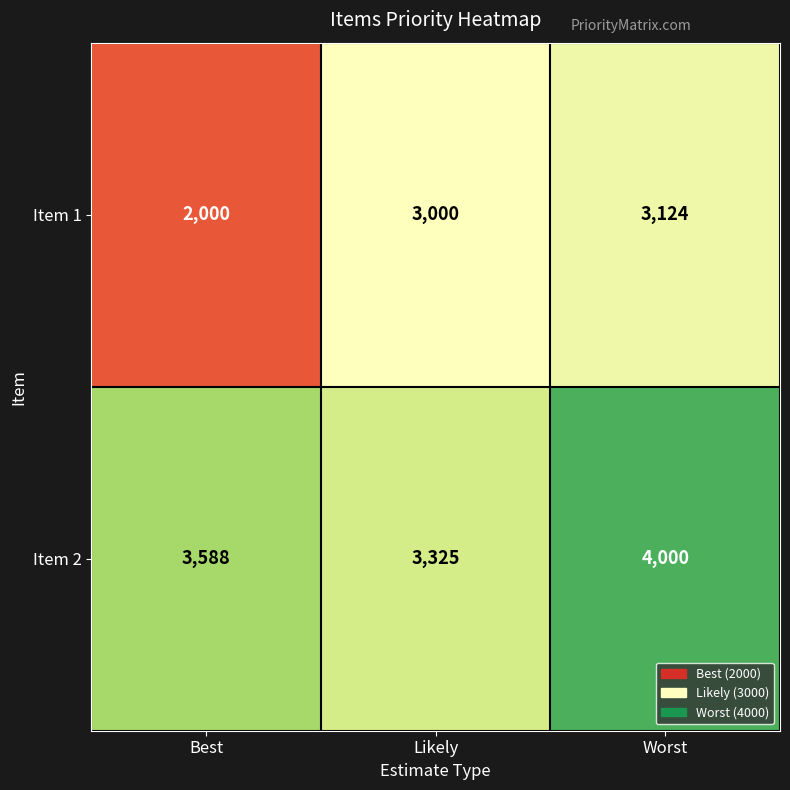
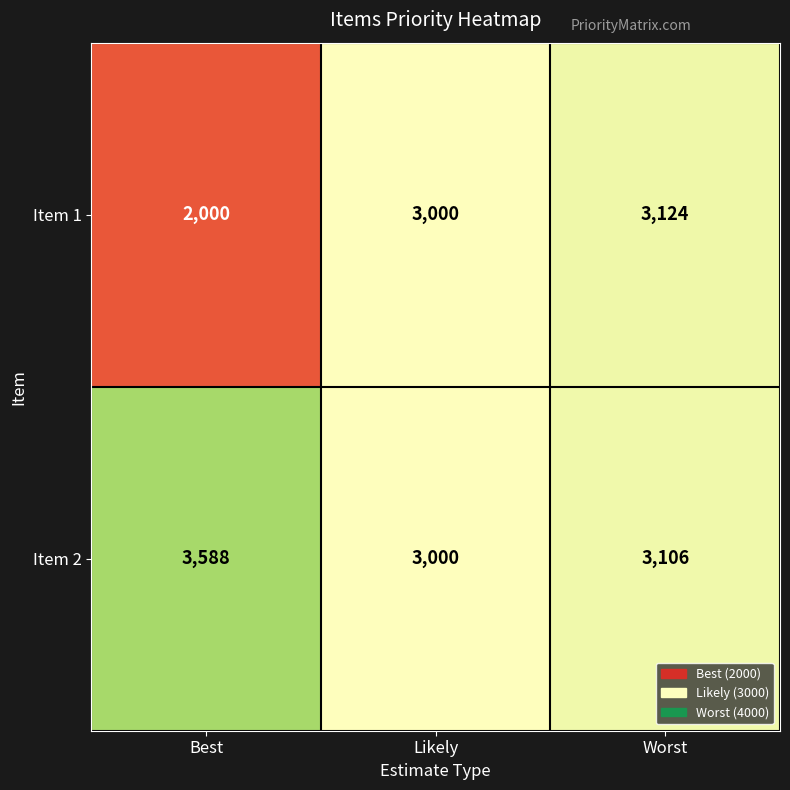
  {
    "Item 1": {
      "Best": "2,000",
      "Likely": "3,000",
      "Worst": "3,124"
    },
    "Item 2": {
      "Best": "3,588",
-     "Likely": "3,325",
-     "Worst": "4,000"
+     "Likely": "3,000",
+     "Worst": "3,106"
    }
  }
